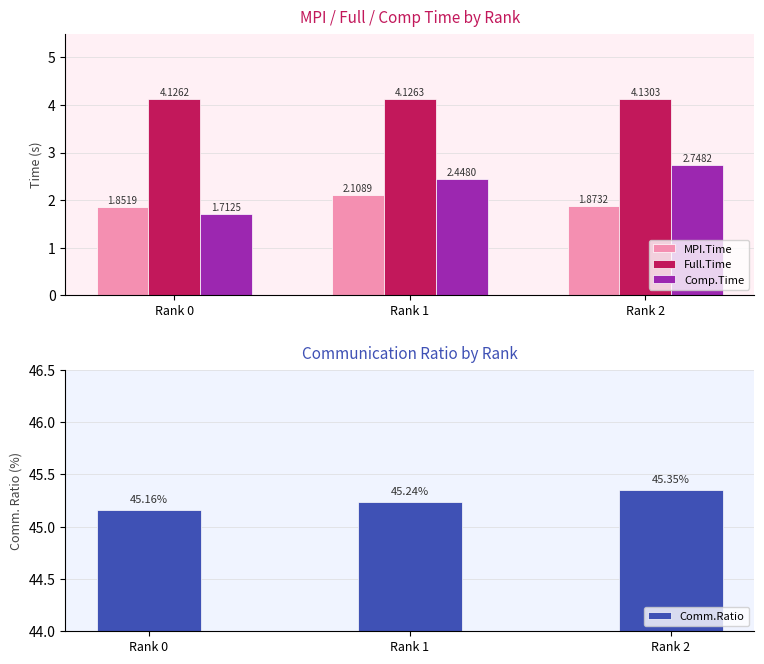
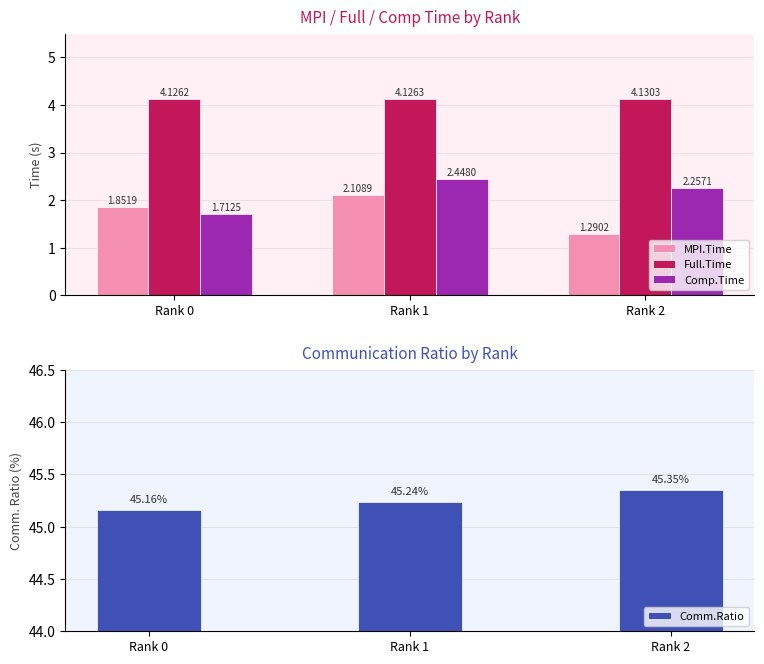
  {
    "MPI / Full / Comp Time by Rank": {
      "MPI.Time": {
        "Rank 0": "1.8519",
        "Rank 1": "2.1089",
-       "Rank 2": "1.8732"
+       "Rank 2": "1.2902"
      },
      "Full.Time": {
        "Rank 0": "4.1262",
        "Rank 1": "4.1263",
        "Rank 2": "4.1303"
      },
      "Comp.Time": {
        "Rank 0": "1.7125",
        "Rank 1": "2.4480",
-       "Rank 2": "2.7482"
+       "Rank 2": "2.2571"
      }
    },
    "Communication Ratio by Rank": {
      "Rank 0": "45.16%",
      "Rank 1": "45.24%",
      "Rank 2": "45.35%"
    }
  }
